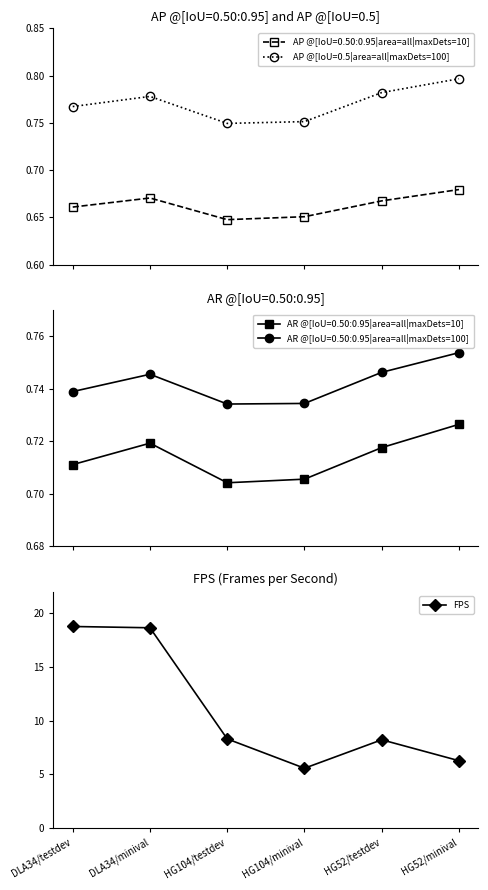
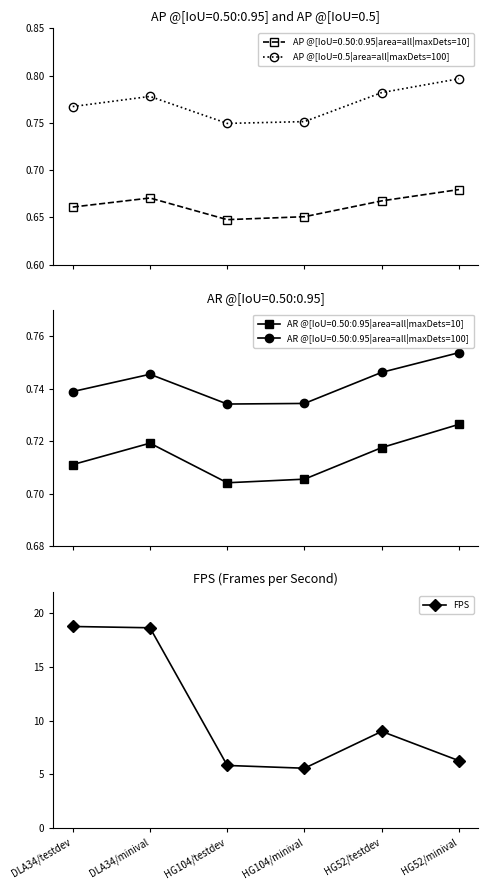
  {
    "FPS (Frames per Second)": {
      "DLA34/testdev": 18.8,
      "DLA34/minival": 18.6,
-     "HG104/testdev": 8.3,
+     "HG104/testdev": 5.8,
      "HG104/minival": 5.6,
-     "HG52/testdev": 8.2,
+     "HG52/testdev": 9.0,
      "HG52/minival": 6.3
    }
  }
